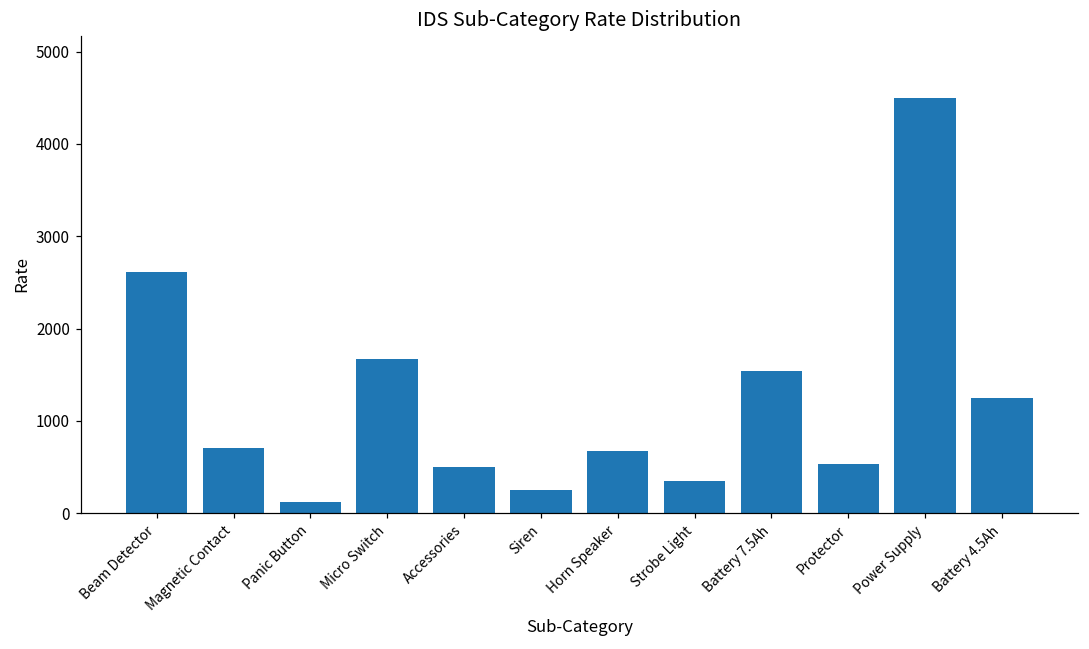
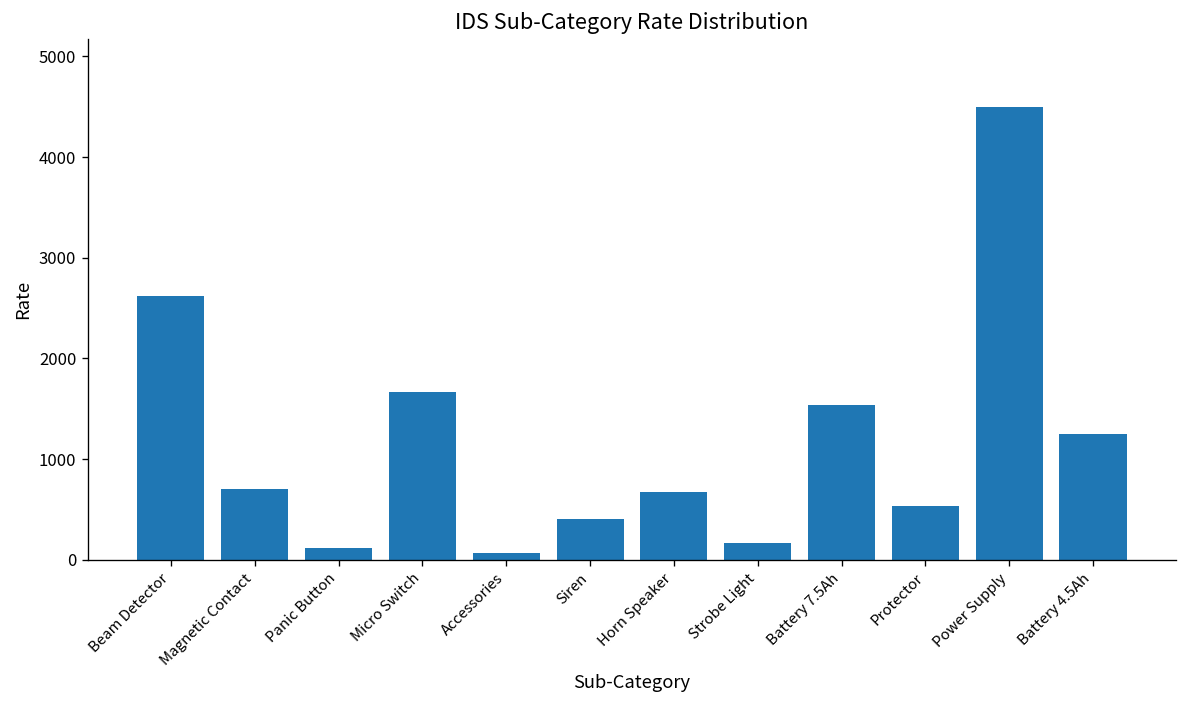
  {
    "Beam Detector": 2600,
    "Magnetic Contact": 700,
    "Panic Button": 100,
    "Micro Switch": 1700,
-   "Accessories": 500,
-   "Siren": 200,
+   "Accessories": 100,
+   "Siren": 400,
    "Horn Speaker": 700,
-   "Strobe Light": 400,
+   "Strobe Light": 200,
    "Battery 7.5Ah": 1500,
    "Protector": 500,
    "Power Supply": 4500,
    "Battery 4.5Ah": 1300
  }
